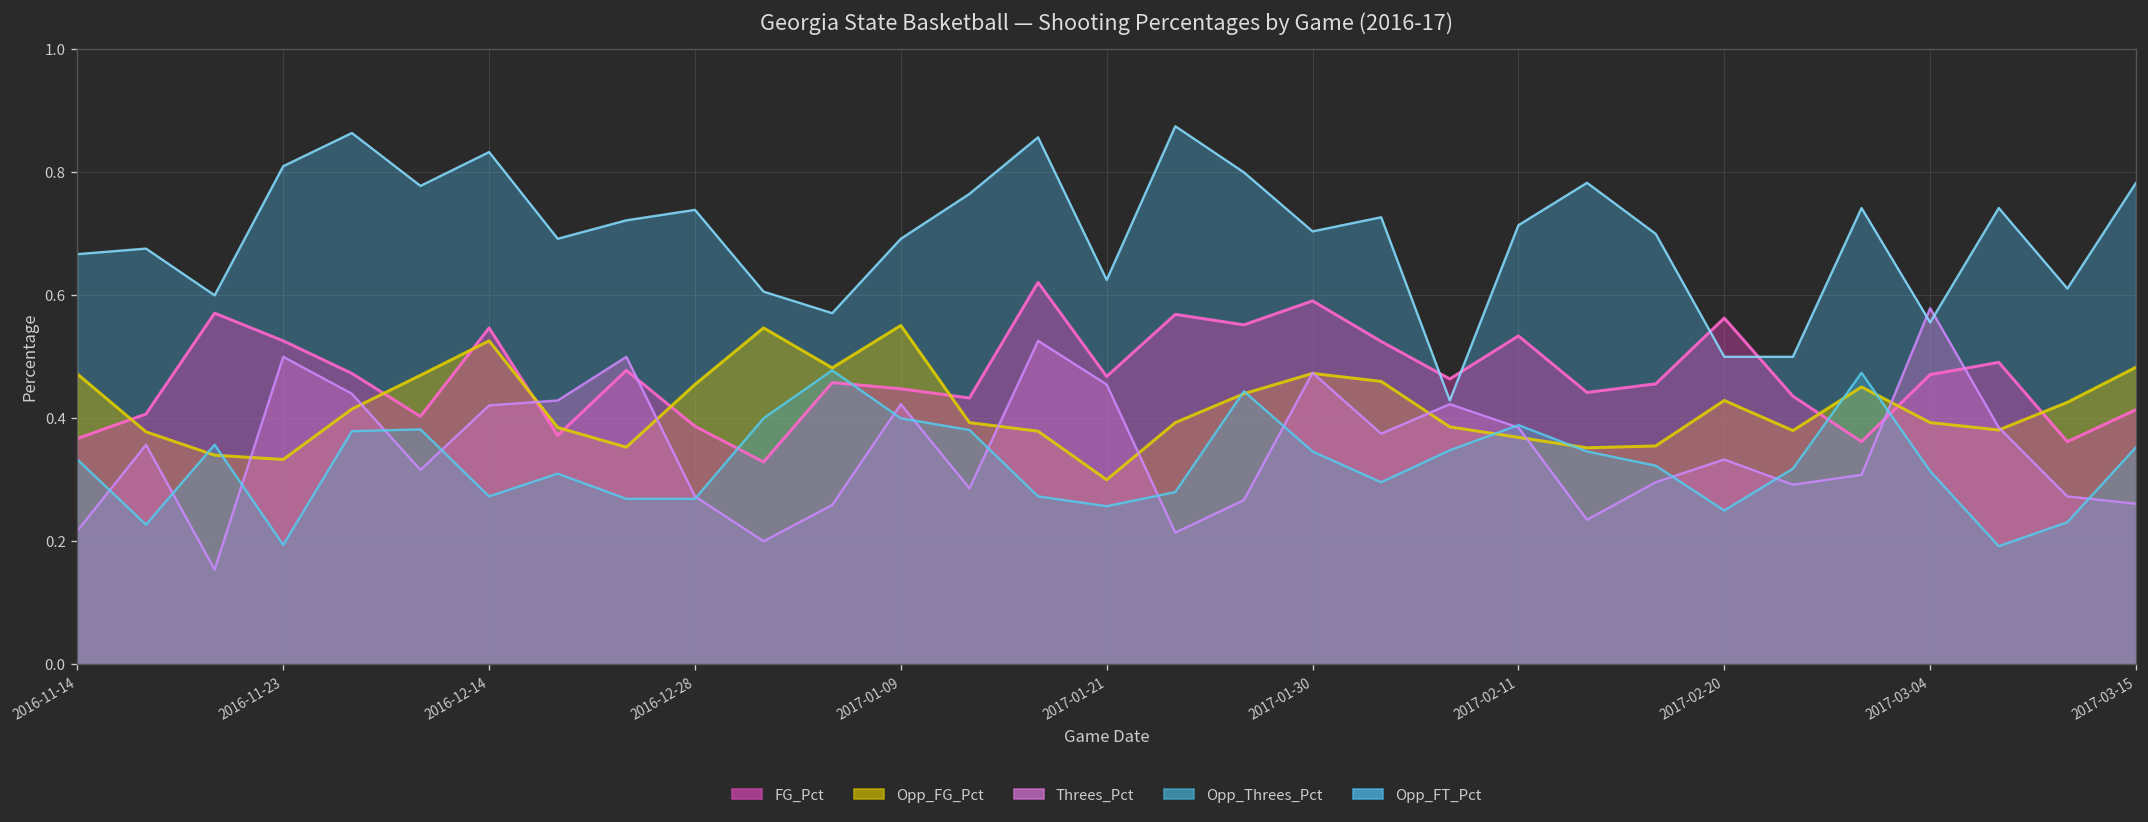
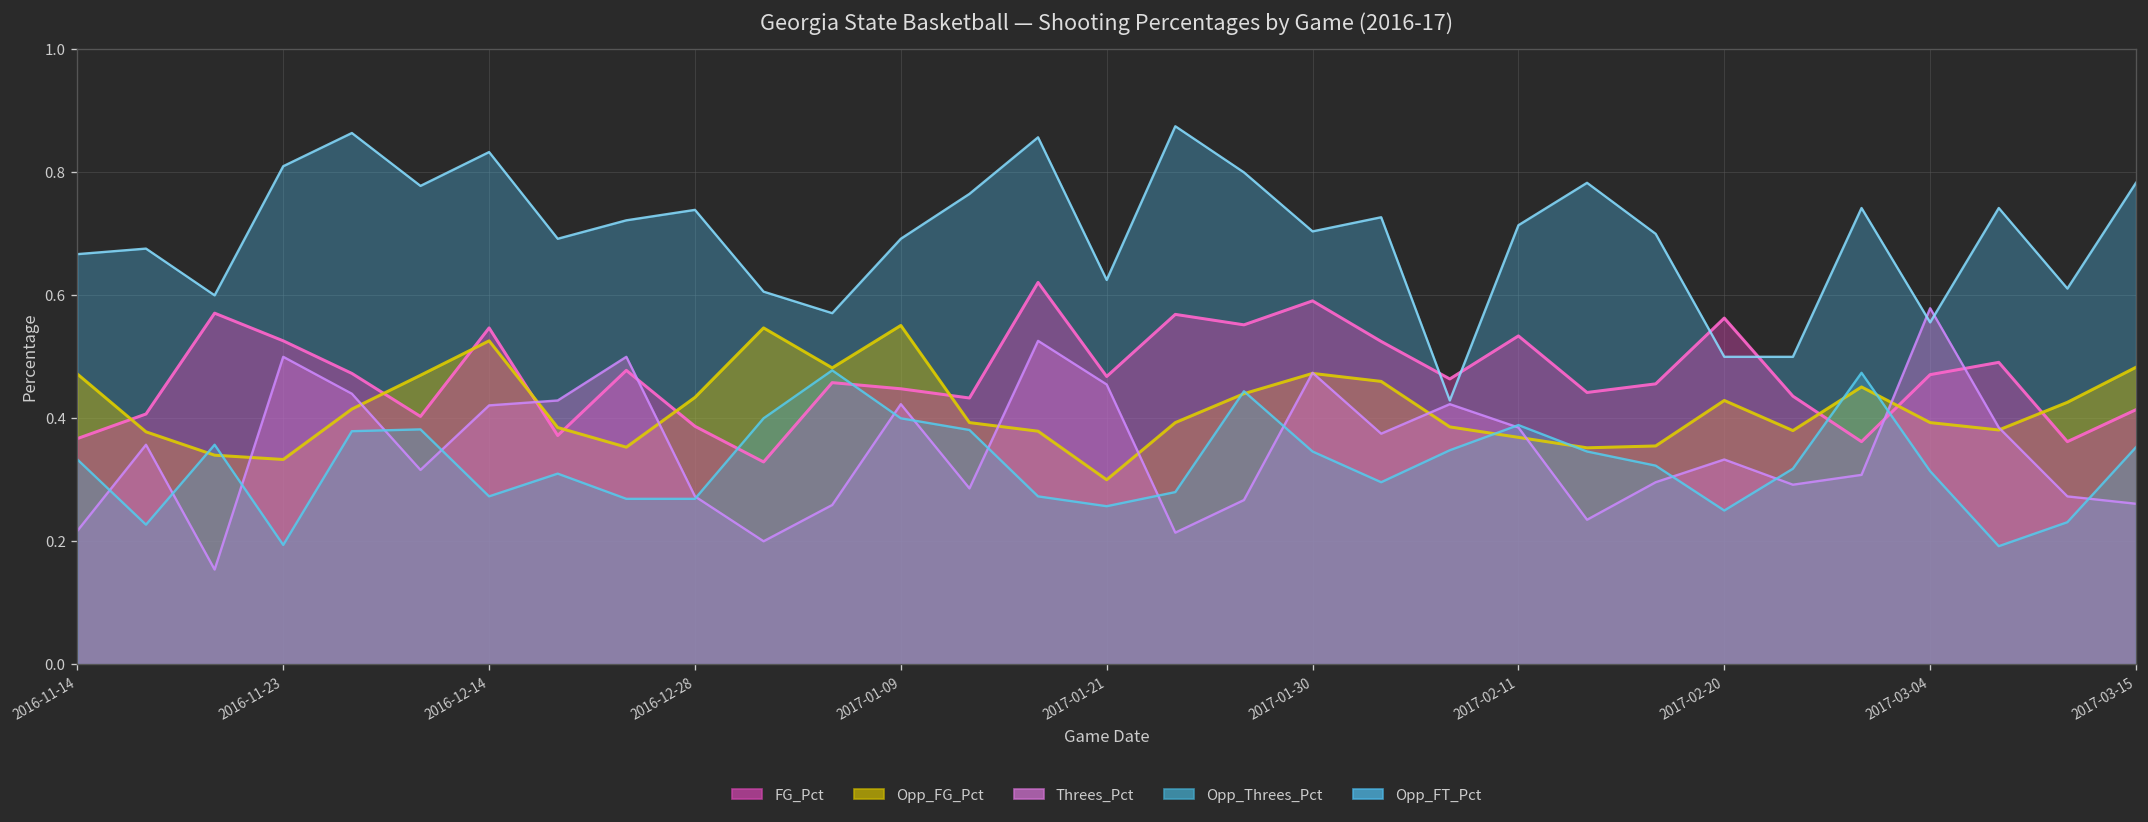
  {
    "Opp_FG_Pct": {
      "2016-11-14": 0.47,
      "2016-11-23": 0.33,
      "2016-12-14": 0.53,
-     "2016-12-28": 0.46,
+     "2016-12-28": 0.43,
      "2017-01-09": 0.55,
      "2017-01-21": 0.30,
      "2017-02-11": 0.37,
      "2017-02-20": 0.43,
      "2017-03-04": 0.39,
      "2017-03-15": 0.48
    }
  }
